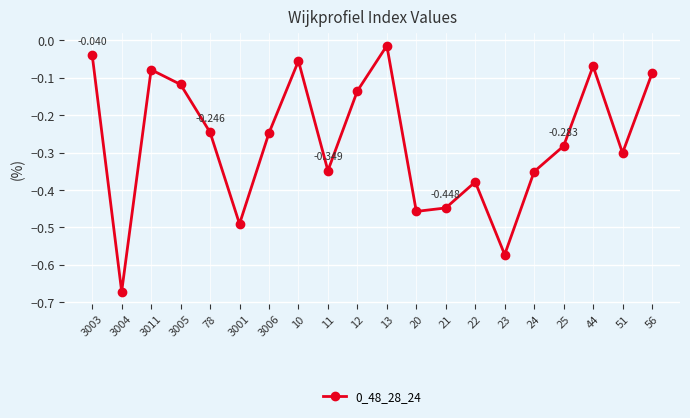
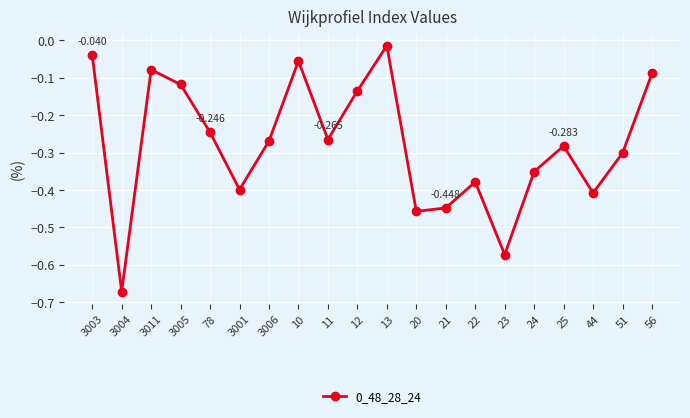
  {
    "3003": -0.040,
    "78": -0.246,
-   "3001": -0.49,
-   "3006": -0.25,
-   "11": -0.349,
+   "3001": -0.40,
+   "3006": -0.27,
+   "11": -0.265,
    "21": -0.448,
    "25": -0.283,
-   "44": -0.07
+   "44": -0.41
  }
